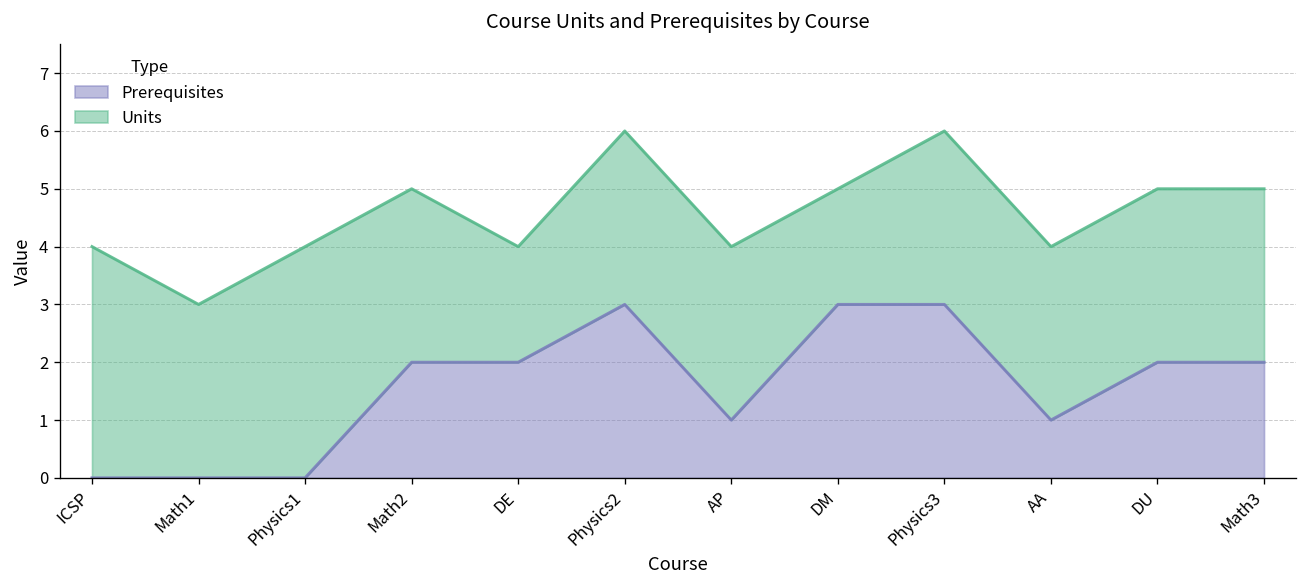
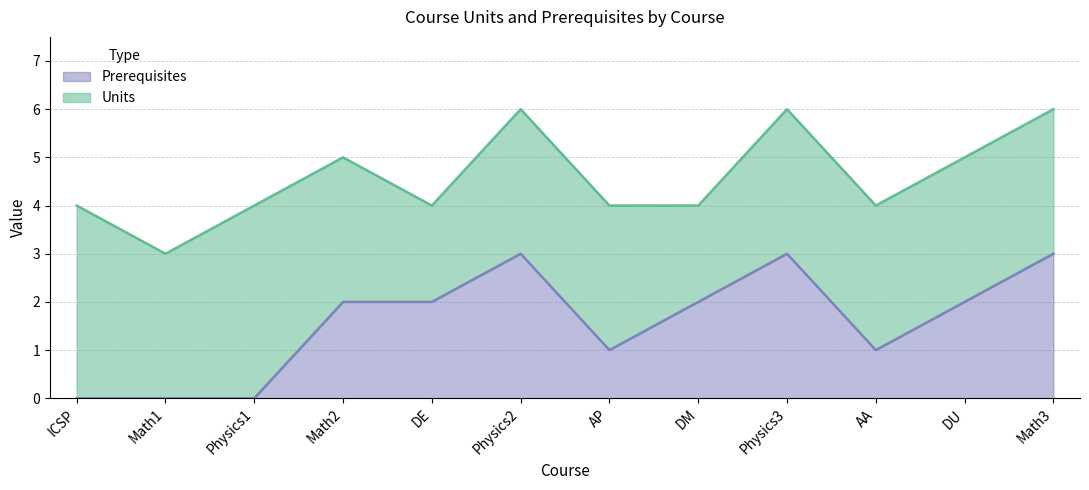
  {
    "Prerequisites": {
      "ICSP": 0,
      "Math1": 0,
      "Physics1": 0,
      "Math2": 2,
      "DE": 2,
      "Physics2": 3,
      "AP": 1,
-     "DM": 3,
+     "DM": 2,
      "Physics3": 3,
      "AA": 1,
      "DU": 2,
-     "Math3": 2
+     "Math3": 3
    },
    "Units": {
      "ICSP": 4,
      "Math1": 3,
      "Physics1": 4,
      "Math2": 3,
      "DE": 2,
      "Physics2": 3,
      "AP": 3,
      "DM": 2,
      "Physics3": 3,
      "AA": 3,
      "DU": 3,
      "Math3": 3
    }
  }
